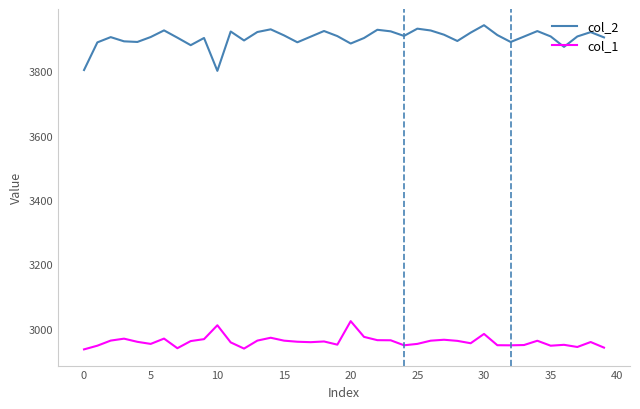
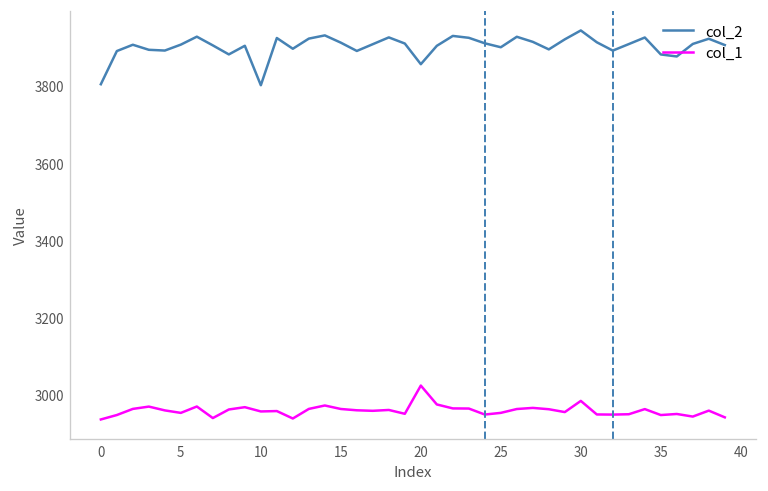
  {
    "col_2": {
      "0": 3800,
      "5": 3910,
      "10": 3800,
      "15": 3910,
-     "20": 3890,
-     "25": 3930,
+     "20": 3860,
+     "25": 3900,
      "30": 3940,
-     "35": 3910
+     "35": 3880
    },
    "col_1": {
      "0": 2940,
      "5": 2950,
-     "10": 3010,
+     "10": 2960,
      "15": 2960,
      "20": 3020,
      "25": 2950,
      "30": 2980,
      "35": 2950
    }
  }
